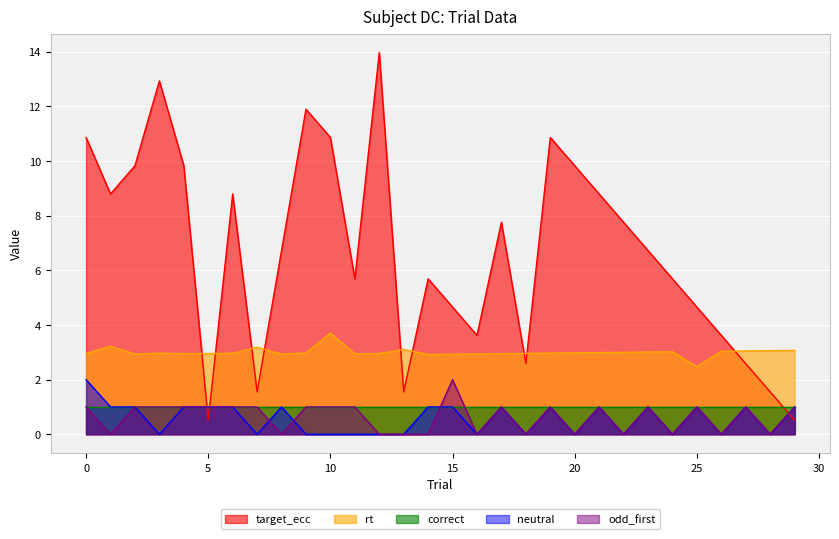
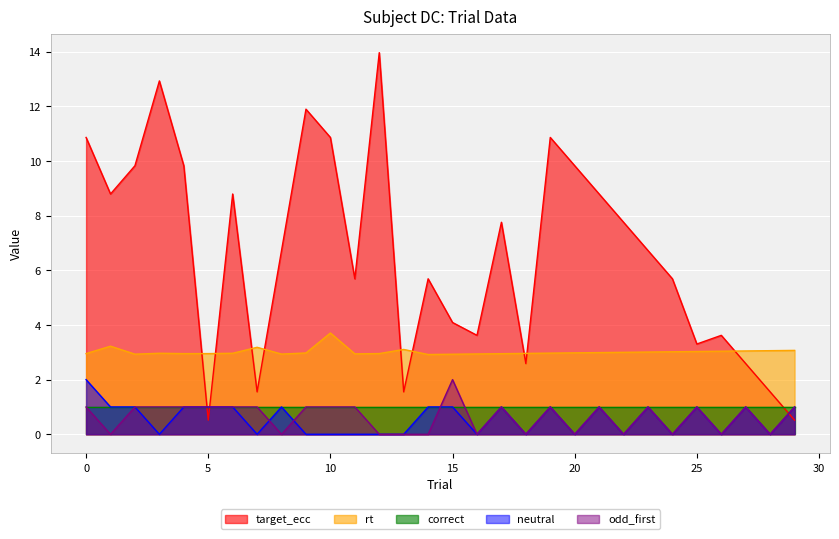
  {
    "target_ecc": {
      "0": 10.9,
      "5": 0.5,
      "10": 10.9,
-     "15": 4.7,
+     "15": 4.1,
      "20": 9.8,
-     "25": 4.7
+     "25": 3.3
    },
    "rt": {
      "0": 3.0,
      "5": 3.0,
      "10": 3.7,
      "15": 2.9,
      "20": 3.0,
-     "25": 2.5
+     "25": 3.0
    },
    "correct": {
      "20": 1.0
    },
    "neutral": {
      "0": 2.0,
      "10": 0.0
    },
    "odd_first": {
      "15": 2.0
    }
  }
